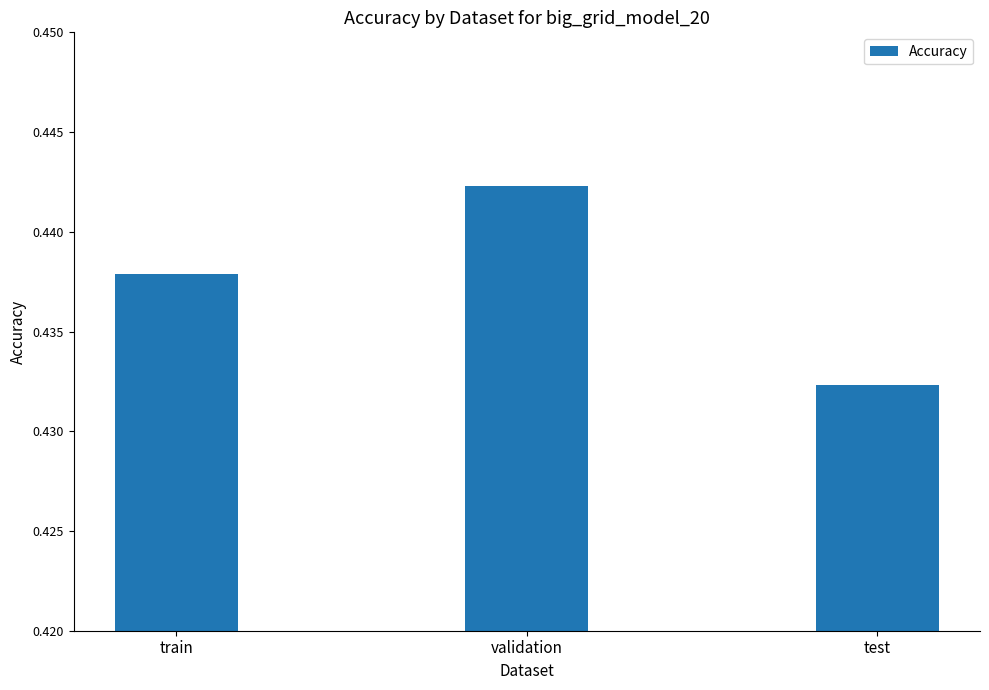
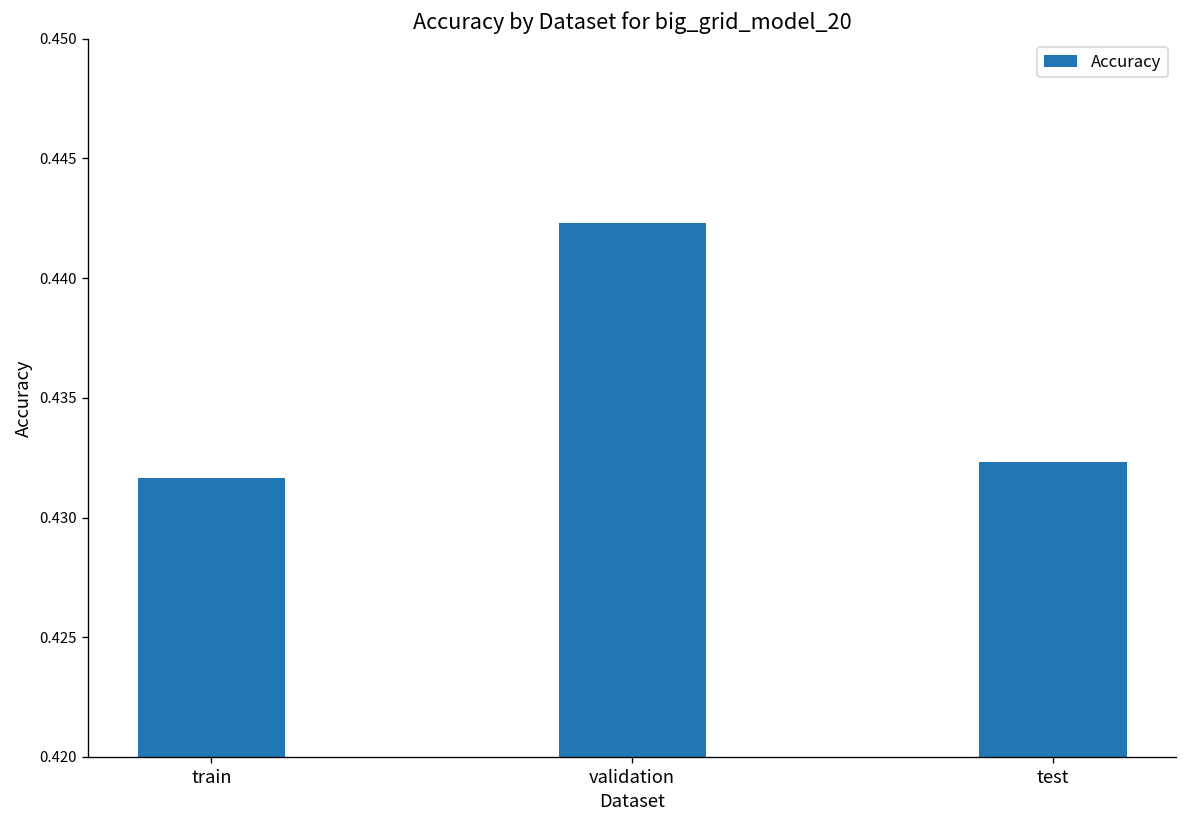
  {
-   "train": 0.4379,
+   "train": 0.4316,
    "validation": 0.4423,
    "test": 0.4323
  }
